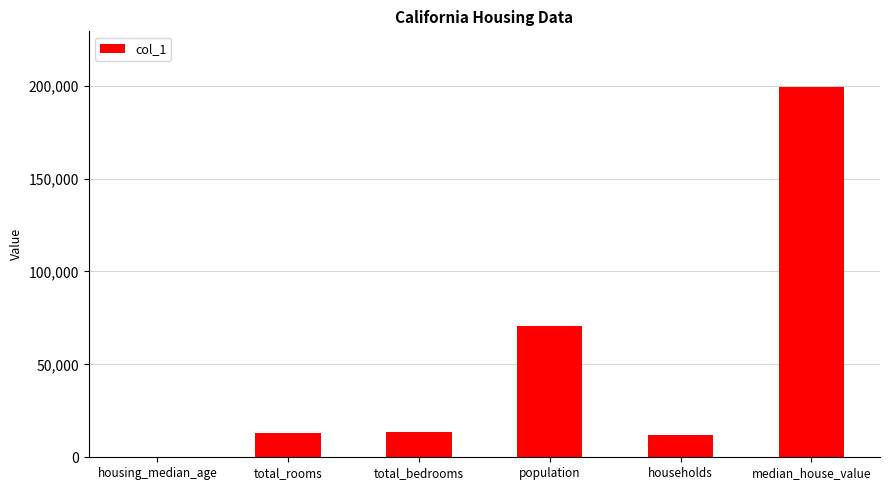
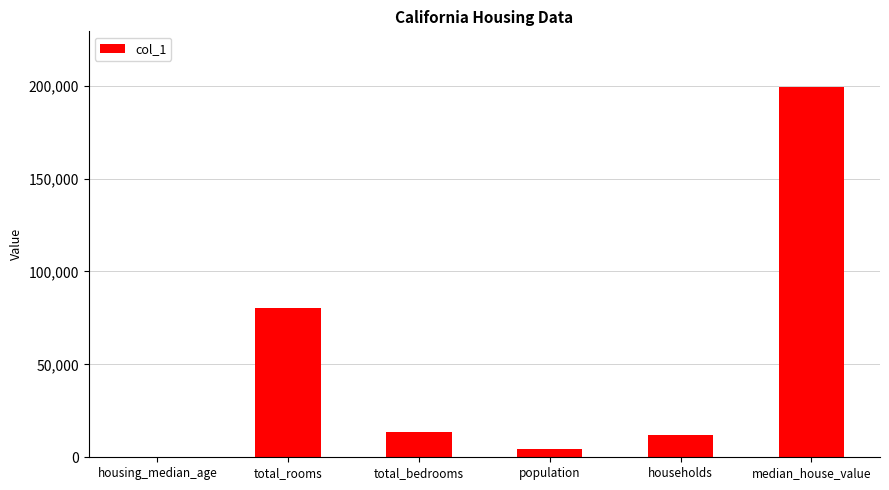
  {
-   "total_rooms": "13,000",
+   "total_rooms": "80,000",
    "total_bedrooms": "14,000",
-   "population": "71,000",
+   "population": "5,000",
    "households": "12,000",
    "median_house_value": "199,000"
  }
